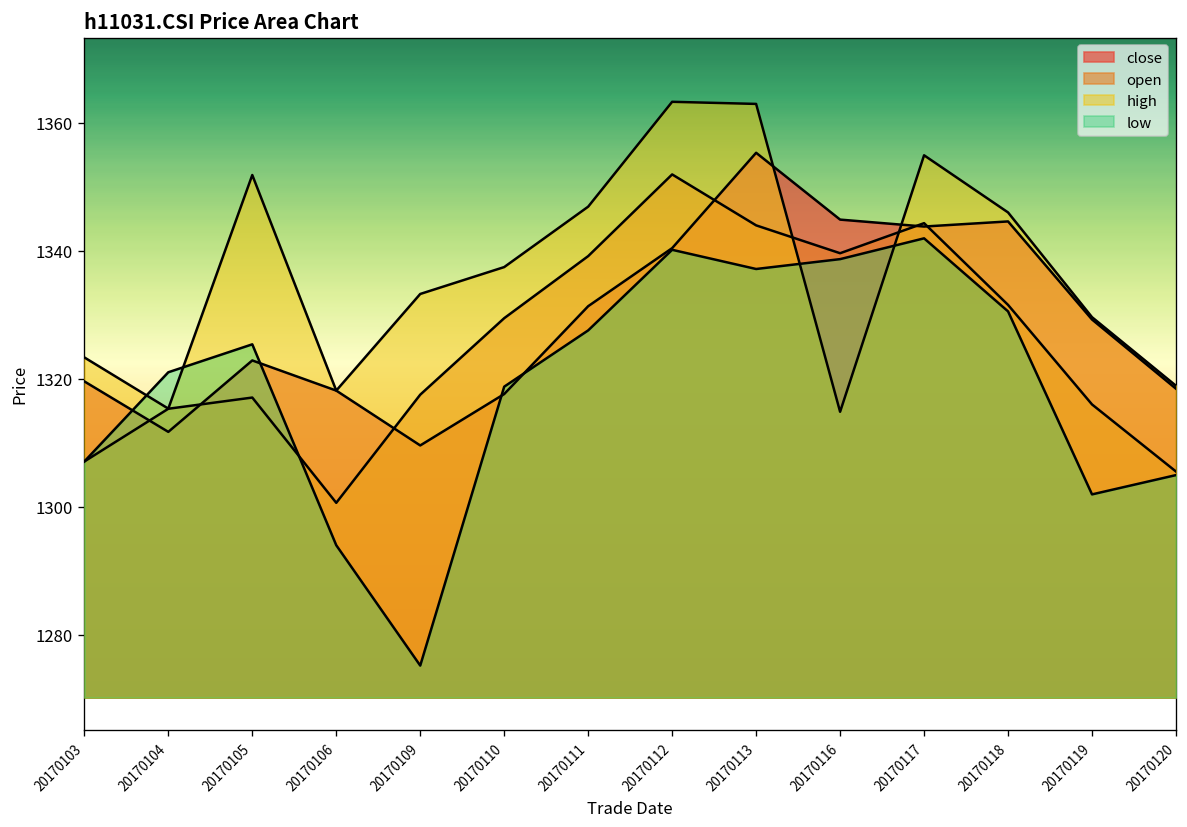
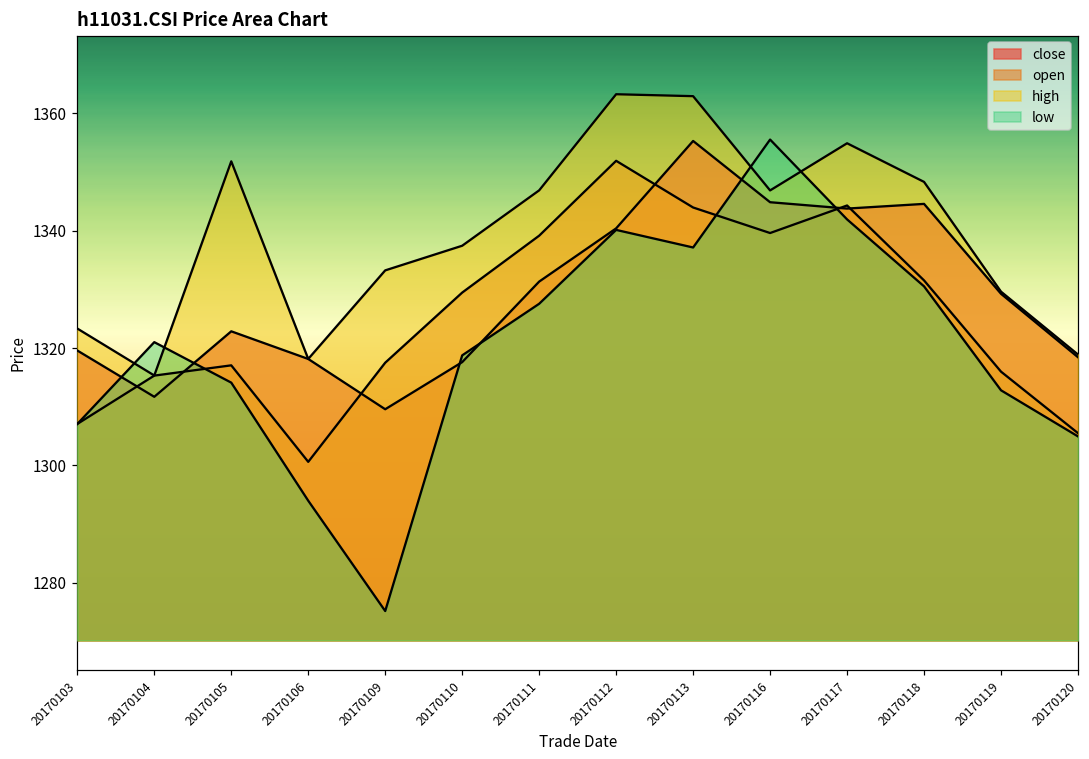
  {
    "high": {
      "20170103": 1323,
      "20170105": 1352,
      "20170109": 1333,
      "20170110": 1337,
      "20170111": 1347,
      "20170112": 1363,
      "20170113": 1363,
-     "20170116": 1315,
+     "20170116": 1347,
      "20170117": 1355,
-     "20170118": 1346
+     "20170118": 1348
    },
    "low": {
      "20170104": 1321,
-     "20170105": 1325,
+     "20170105": 1314,
      "20170106": 1294,
      "20170109": 1275,
      "20170110": 1319,
      "20170111": 1328,
      "20170113": 1337,
-     "20170116": 1339,
+     "20170116": 1356,
      "20170117": 1342,
      "20170118": 1331,
-     "20170119": 1302,
+     "20170119": 1313,
      "20170120": 1305
    }
  }
